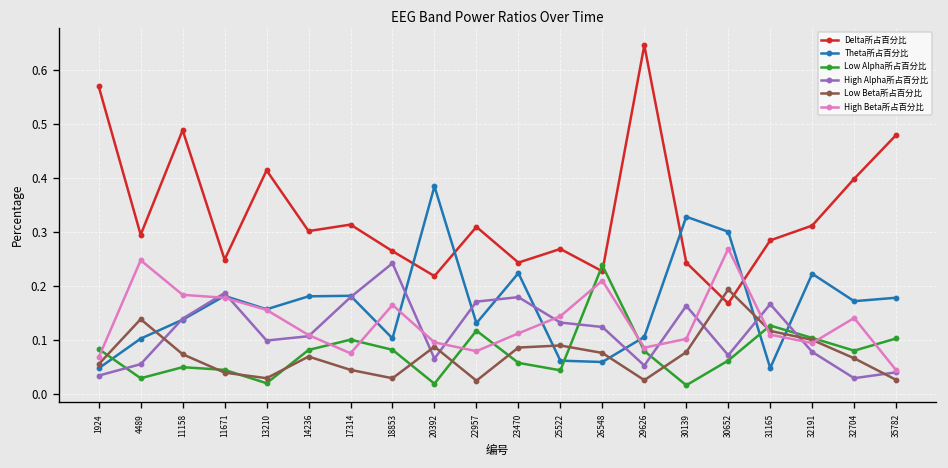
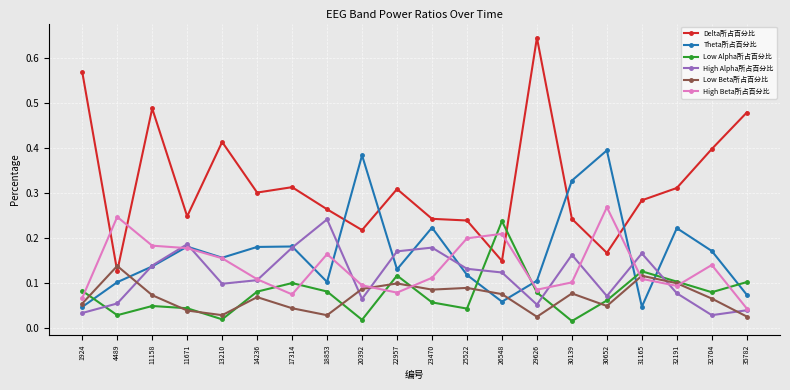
  {
    "Delta所占百分比": {
      "1924": 0.57,
-     "4489": 0.29,
+     "4489": 0.13,
      "11158": 0.49,
      "11671": 0.25,
      "13210": 0.41,
      "14236": 0.30,
      "17314": 0.31,
      "18853": 0.26,
      "20392": 0.22,
      "22957": 0.31,
      "23470": 0.24,
-     "25522": 0.27,
-     "26548": 0.23,
+     "25522": 0.24,
+     "26548": 0.15,
      "29626": 0.65,
      "30139": 0.24,
      "30652": 0.17,
      "31165": 0.28,
      "32191": 0.31,
      "32704": 0.40,
      "35782": 0.48
    },
    "Theta所占百分比": {
      "1924": 0.05,
      "4489": 0.10,
      "14236": 0.18,
      "18853": 0.10,
      "20392": 0.38,
      "22957": 0.13,
      "23470": 0.22,
-     "25522": 0.06,
+     "25522": 0.12,
      "26548": 0.06,
      "29626": 0.11,
      "30139": 0.33,
-     "30652": 0.30,
+     "30652": 0.39,
      "31165": 0.05,
      "32191": 0.22,
      "32704": 0.17,
-     "35782": 0.18
+     "35782": 0.07
    },
    "Low Alpha所占百分比": {
      "1924": 0.08,
      "4489": 0.03,
      "11158": 0.05,
      "13210": 0.02,
      "14236": 0.08,
      "17314": 0.10,
      "18853": 0.08,
      "20392": 0.02,
      "22957": 0.12,
      "23470": 0.06,
      "25522": 0.04,
      "26548": 0.24,
      "29626": 0.08,
      "30139": 0.02,
      "30652": 0.06,
      "31165": 0.13,
      "32704": 0.08,
      "35782": 0.10
    },
    "High Alpha所占百分比": {
      "1924": 0.03,
      "4489": 0.05,
      "13210": 0.10,
      "18853": 0.24,
      "20392": 0.06,
      "22957": 0.17,
      "23470": 0.18,
      "25522": 0.13,
      "26548": 0.12,
      "29626": 0.05,
      "30139": 0.16,
      "30652": 0.07,
      "31165": 0.17,
      "32191": 0.08,
      "32704": 0.03
    },
    "Low Beta所占百分比": {
      "1924": 0.05,
      "4489": 0.14,
      "11158": 0.07,
      "13210": 0.03,
      "14236": 0.07,
      "17314": 0.04,
      "18853": 0.03,
      "20392": 0.09,
-     "22957": 0.02,
+     "22957": 0.10,
      "23470": 0.09,
      "25522": 0.09,
      "26548": 0.08,
      "29626": 0.02,
      "30139": 0.08,
-     "30652": 0.19,
+     "30652": 0.05,
      "31165": 0.12,
      "32704": 0.07,
      "35782": 0.03
    },
    "High Beta所占百分比": {
      "1924": 0.07,
      "4489": 0.25,
      "11158": 0.18,
      "17314": 0.07,
      "18853": 0.16,
      "20392": 0.09,
      "22957": 0.08,
      "23470": 0.11,
-     "25522": 0.14,
+     "25522": 0.20,
      "26548": 0.21,
      "29626": 0.09,
      "30139": 0.10,
      "30652": 0.27,
      "31165": 0.11,
      "32191": 0.09,
      "32704": 0.14
    }
  }
